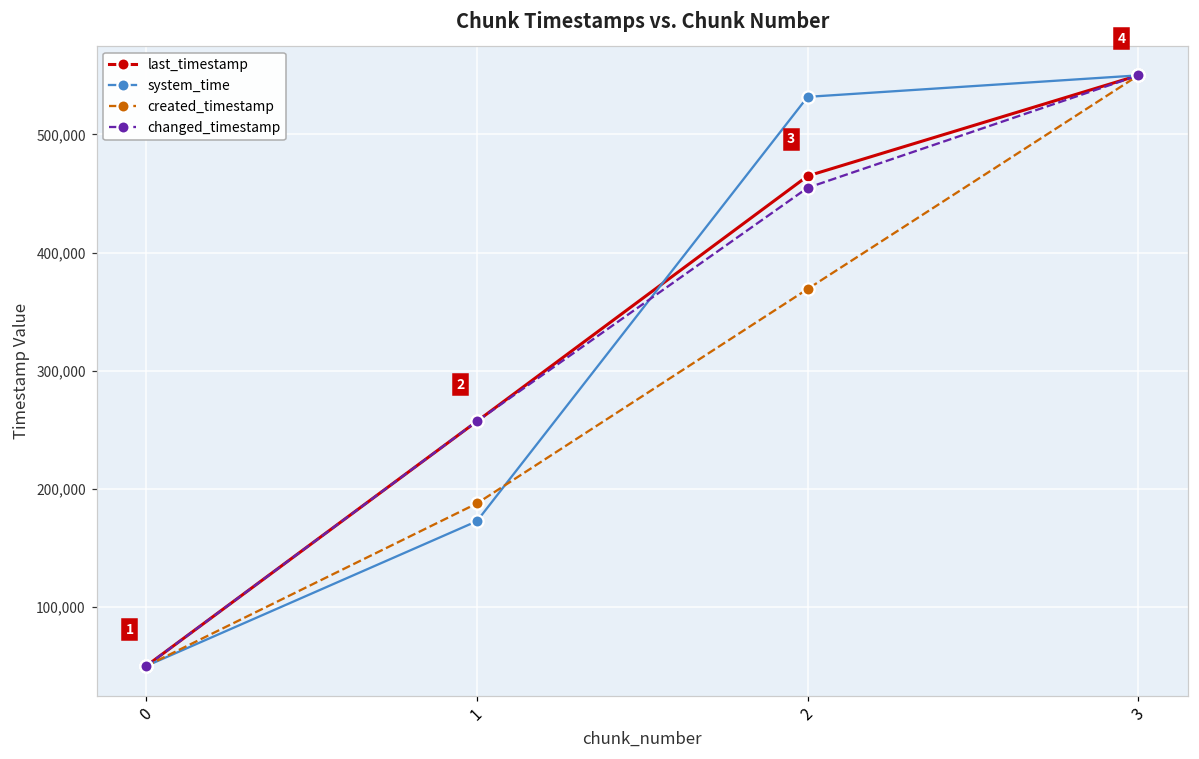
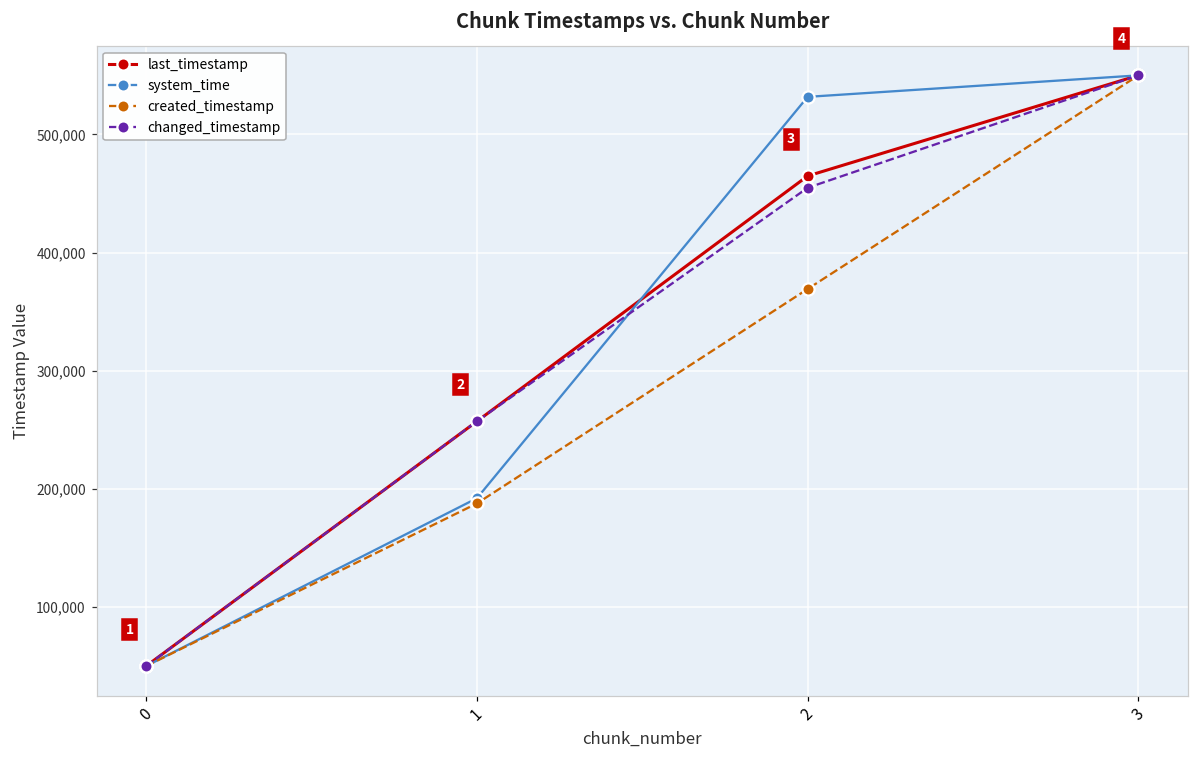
  {
    "last_timestamp": {
      "2": "465,000"
    },
    "system_time": {
-     "1": "173,000",
+     "1": "192,000",
      "2": "532,000"
    },
    "created_timestamp": {
      "1": "188,000",
      "2": "369,000"
    },
    "changed_timestamp": {
      "2": "455,000"
    }
  }
